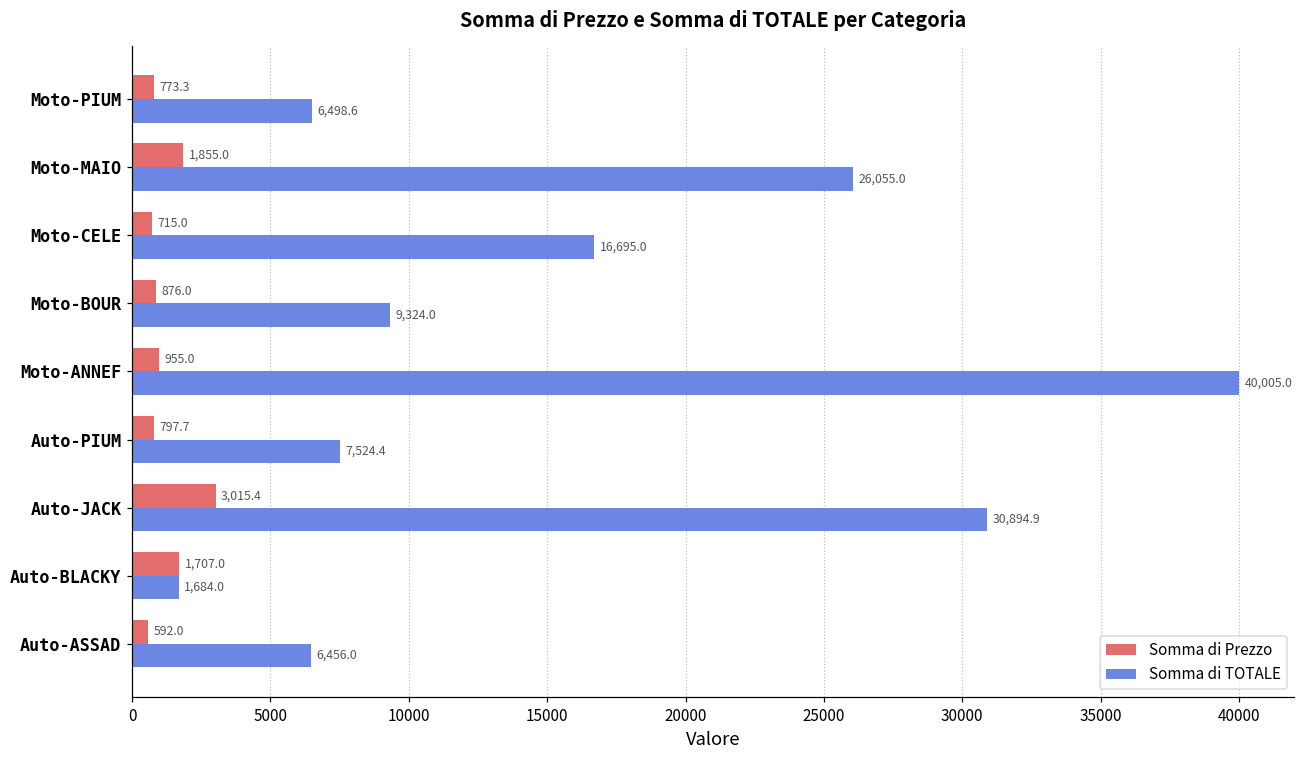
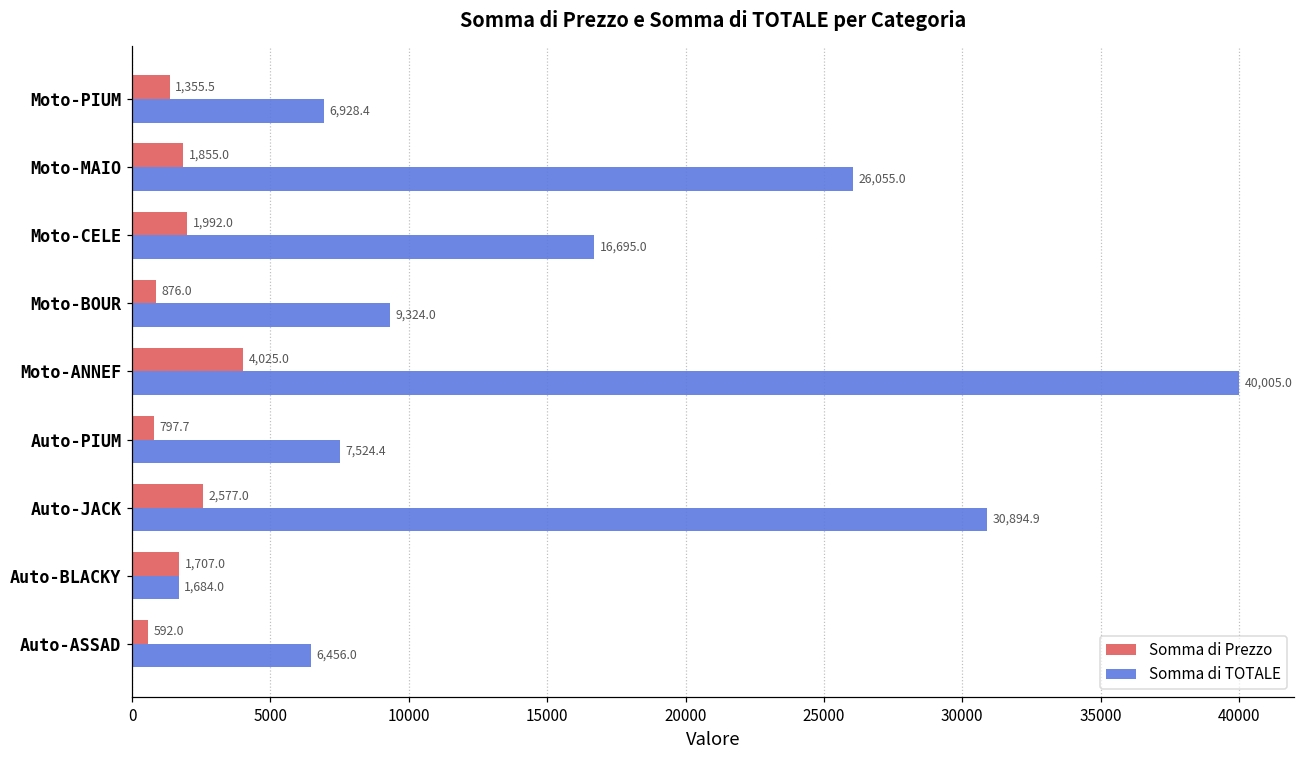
  {
    "Somma di Prezzo": {
-     "Moto-PIUM": "773.3",
+     "Moto-PIUM": "1,355.5",
      "Moto-MAIO": "1,855.0",
-     "Moto-CELE": "715.0",
+     "Moto-CELE": "1,992.0",
      "Moto-BOUR": "876.0",
-     "Moto-ANNEF": "955.0",
+     "Moto-ANNEF": "4,025.0",
      "Auto-PIUM": "797.7",
-     "Auto-JACK": "3,015.4",
+     "Auto-JACK": "2,577.0",
      "Auto-BLACKY": "1,707.0",
      "Auto-ASSAD": "592.0"
    },
    "Somma di TOTALE": {
-     "Moto-PIUM": "6,498.6",
+     "Moto-PIUM": "6,928.4",
      "Moto-MAIO": "26,055.0",
      "Moto-CELE": "16,695.0",
      "Moto-BOUR": "9,324.0",
      "Moto-ANNEF": "40,005.0",
      "Auto-PIUM": "7,524.4",
      "Auto-JACK": "30,894.9",
      "Auto-BLACKY": "1,684.0",
      "Auto-ASSAD": "6,456.0"
    }
  }
